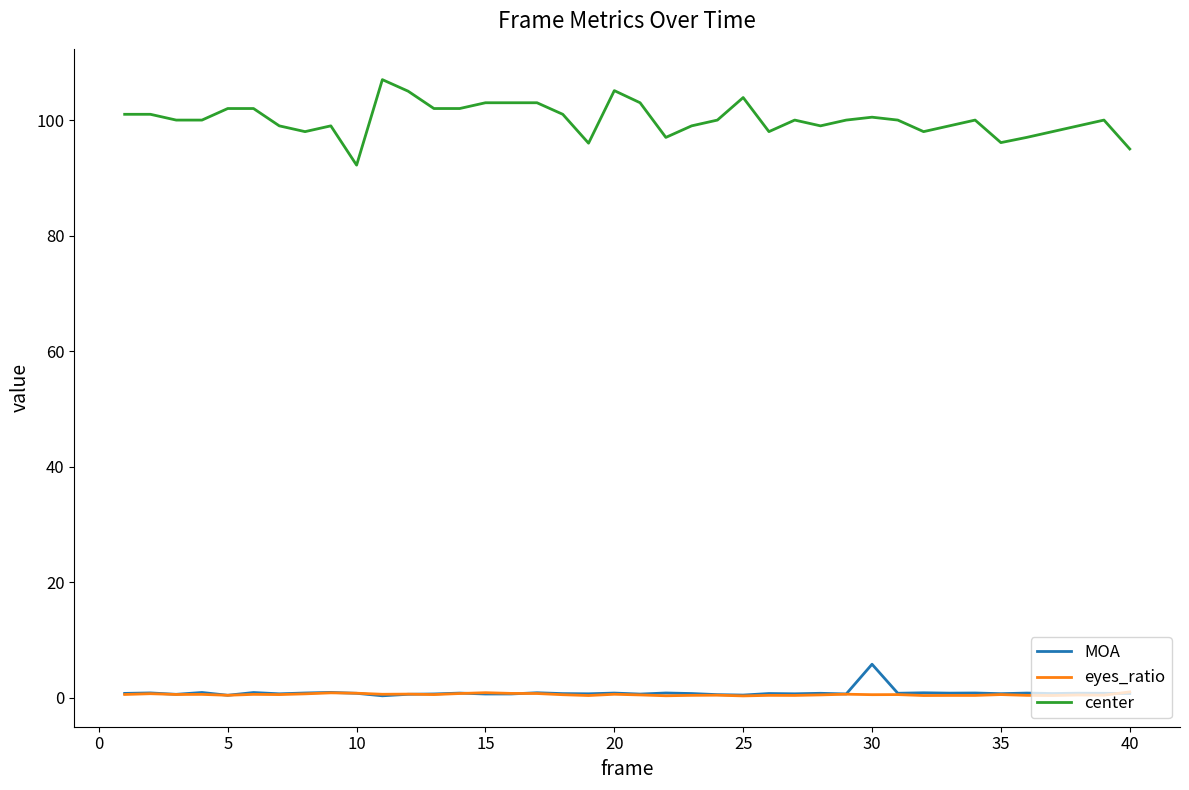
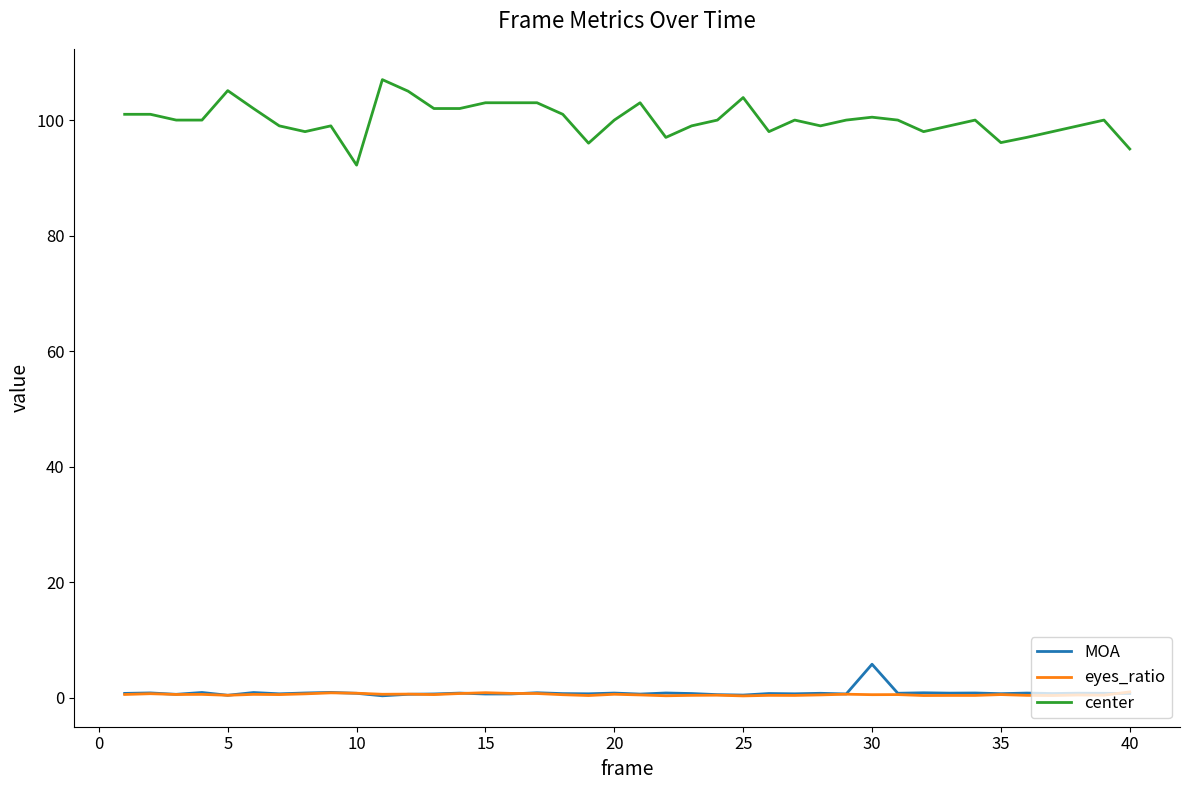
  {
    "MOA": {
      "30": 6
    },
    "eyes_ratio": {
      "30": 1
    },
    "center": {
-     "5": 102,
+     "5": 105,
      "10": 92,
      "15": 103,
-     "20": 105,
+     "20": 100,
      "25": 104,
      "30": 101,
      "35": 96,
      "40": 95
    }
  }
